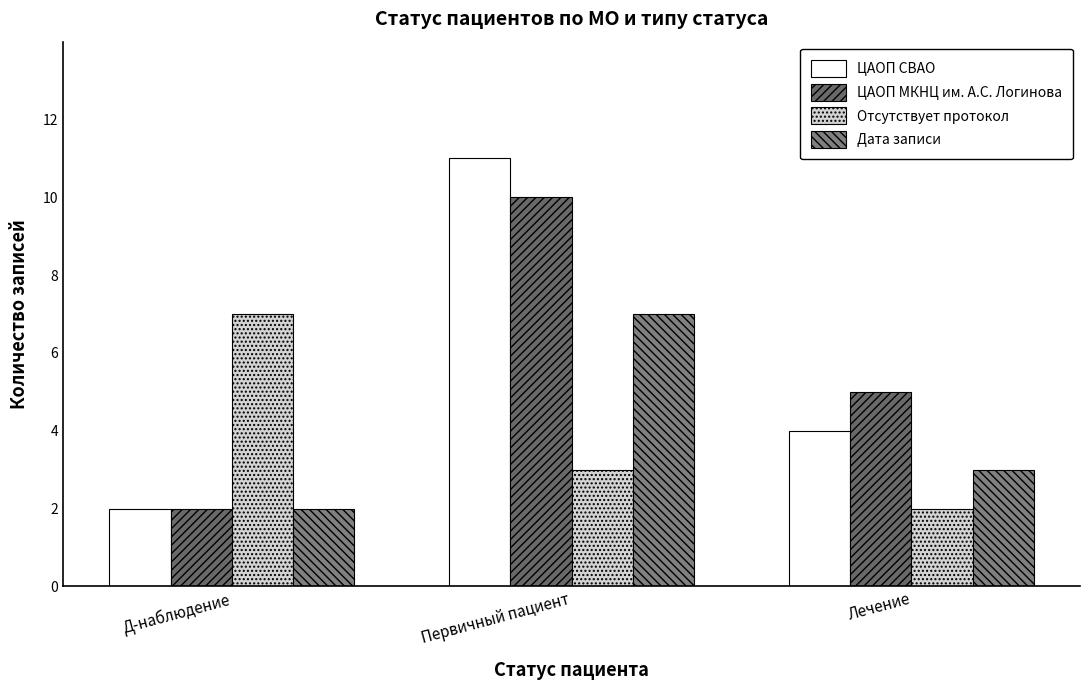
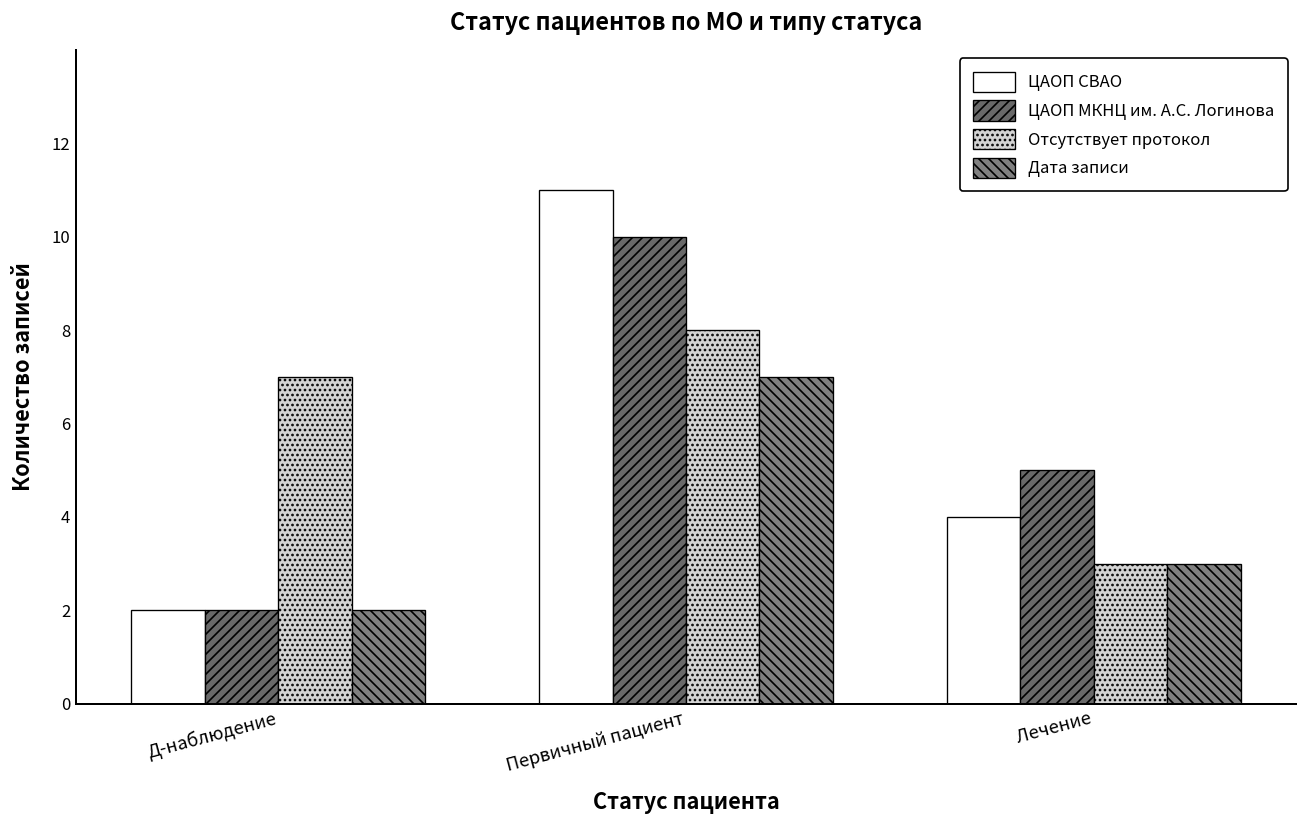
  {
    "ЦАОП СВАО": {
      "Д-наблюдение": 2,
      "Первичный пациент": 11,
      "Лечение": 4
    },
    "Отсутствует протокол": {
      "Д-наблюдение": 7,
-     "Первичный пациент": 3,
-     "Лечение": 2
+     "Первичный пациент": 8,
+     "Лечение": 3
    }
  }
